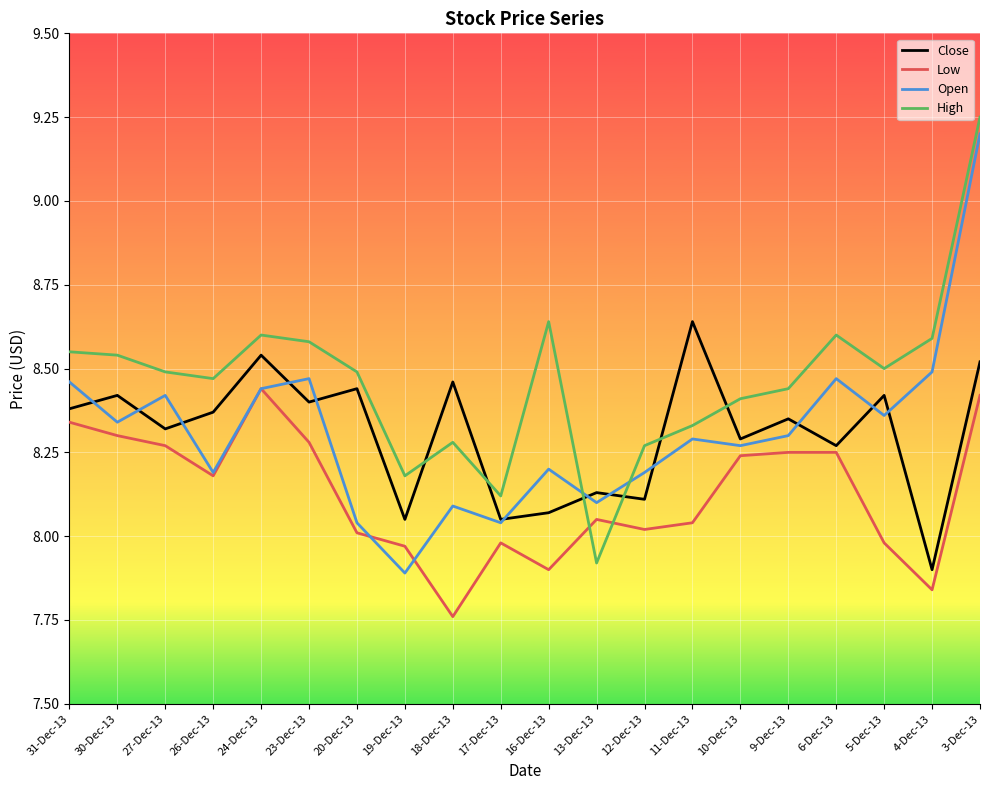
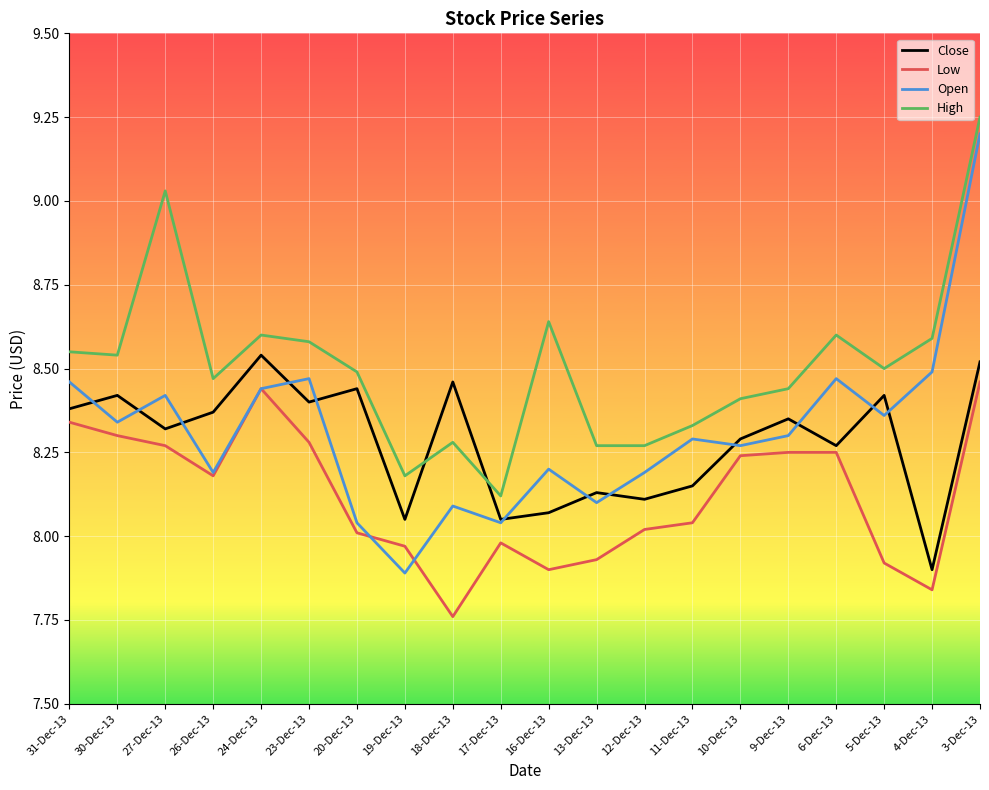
  {
    "Close": {
      "31-Dec-13": 8.38,
      "30-Dec-13": 8.42,
      "27-Dec-13": 8.32,
      "26-Dec-13": 8.37,
      "24-Dec-13": 8.54,
      "23-Dec-13": 8.40,
      "20-Dec-13": 8.44,
      "19-Dec-13": 8.05,
      "18-Dec-13": 8.46,
      "17-Dec-13": 8.05,
      "16-Dec-13": 8.07,
      "13-Dec-13": 8.13,
      "12-Dec-13": 8.11,
-     "11-Dec-13": 8.64,
+     "11-Dec-13": 8.15,
      "10-Dec-13": 8.29,
      "9-Dec-13": 8.35,
      "6-Dec-13": 8.27,
      "5-Dec-13": 8.42,
      "4-Dec-13": 7.90,
      "3-Dec-13": 8.52
    },
    "Low": {
      "31-Dec-13": 8.34,
      "30-Dec-13": 8.30,
      "27-Dec-13": 8.27,
      "26-Dec-13": 8.18,
      "23-Dec-13": 8.28,
      "20-Dec-13": 8.01,
      "19-Dec-13": 7.97,
      "18-Dec-13": 7.76,
      "17-Dec-13": 7.98,
      "16-Dec-13": 7.90,
-     "13-Dec-13": 8.05,
+     "13-Dec-13": 7.93,
      "12-Dec-13": 8.02,
      "11-Dec-13": 8.04,
      "10-Dec-13": 8.24,
      "9-Dec-13": 8.25,
      "6-Dec-13": 8.25,
-     "5-Dec-13": 7.98,
+     "5-Dec-13": 7.92,
      "4-Dec-13": 7.84,
-     "3-Dec-13": 8.42
+     "3-Dec-13": 8.46
    },
    "Open": {
      "31-Dec-13": 8.46,
      "30-Dec-13": 8.34,
      "27-Dec-13": 8.42,
      "26-Dec-13": 8.19,
      "23-Dec-13": 8.47,
      "20-Dec-13": 8.04,
      "19-Dec-13": 7.89,
      "18-Dec-13": 8.09,
      "17-Dec-13": 8.04,
      "16-Dec-13": 8.20,
      "13-Dec-13": 8.10,
      "12-Dec-13": 8.19,
      "11-Dec-13": 8.29,
      "10-Dec-13": 8.27,
      "9-Dec-13": 8.30,
      "6-Dec-13": 8.47,
      "5-Dec-13": 8.36,
      "4-Dec-13": 8.49,
      "3-Dec-13": 9.20
    },
    "High": {
      "31-Dec-13": 8.55,
      "30-Dec-13": 8.54,
-     "27-Dec-13": 8.49,
+     "27-Dec-13": 9.03,
      "26-Dec-13": 8.47,
      "24-Dec-13": 8.60,
      "23-Dec-13": 8.58,
      "20-Dec-13": 8.49,
      "19-Dec-13": 8.18,
      "18-Dec-13": 8.28,
      "17-Dec-13": 8.12,
      "16-Dec-13": 8.64,
-     "13-Dec-13": 7.92,
+     "13-Dec-13": 8.27,
      "12-Dec-13": 8.27,
      "11-Dec-13": 8.33,
      "10-Dec-13": 8.41,
      "9-Dec-13": 8.44,
      "6-Dec-13": 8.60,
      "5-Dec-13": 8.50,
      "4-Dec-13": 8.59,
      "3-Dec-13": 9.25
    }
  }
